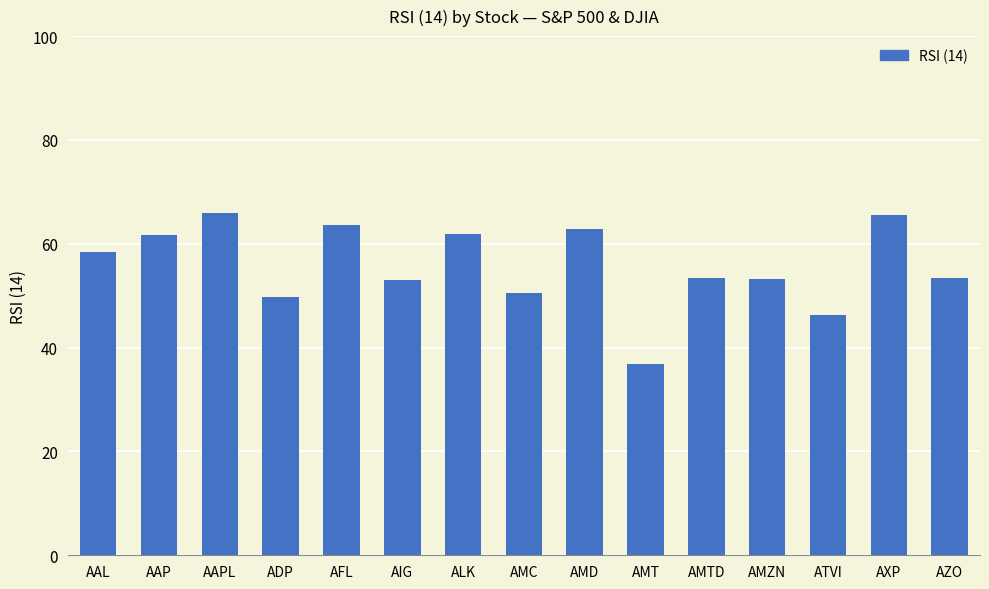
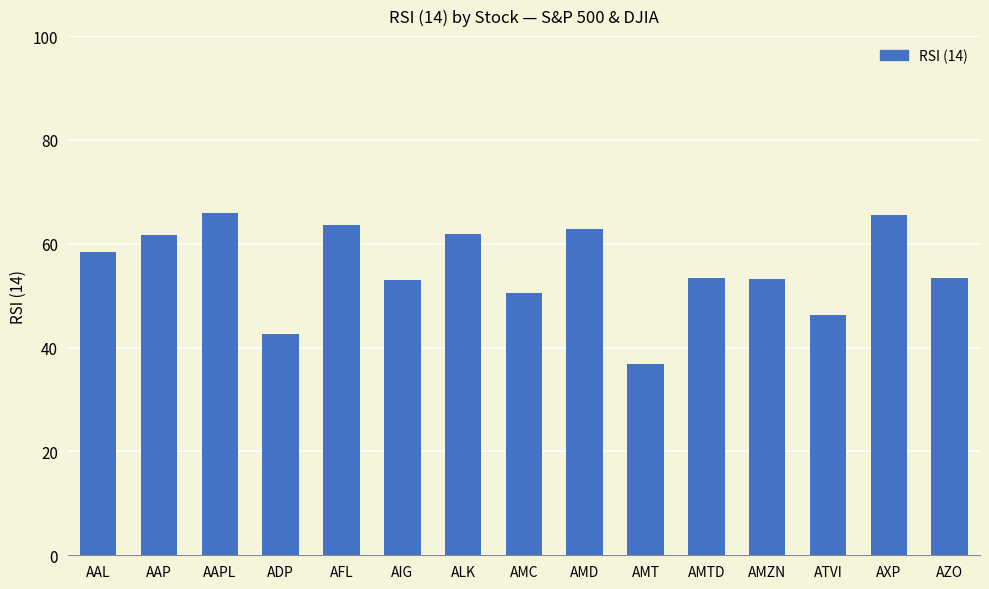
  {
    "AAL": 58,
    "AAP": 62,
    "AAPL": 66,
-   "ADP": 50,
+   "ADP": 43,
    "AFL": 64,
    "AIG": 53,
    "ALK": 62,
    "AMC": 51,
    "AMD": 63,
    "AMT": 37,
    "AMTD": 53,
    "AMZN": 53,
    "ATVI": 46,
    "AXP": 65,
    "AZO": 53
  }
